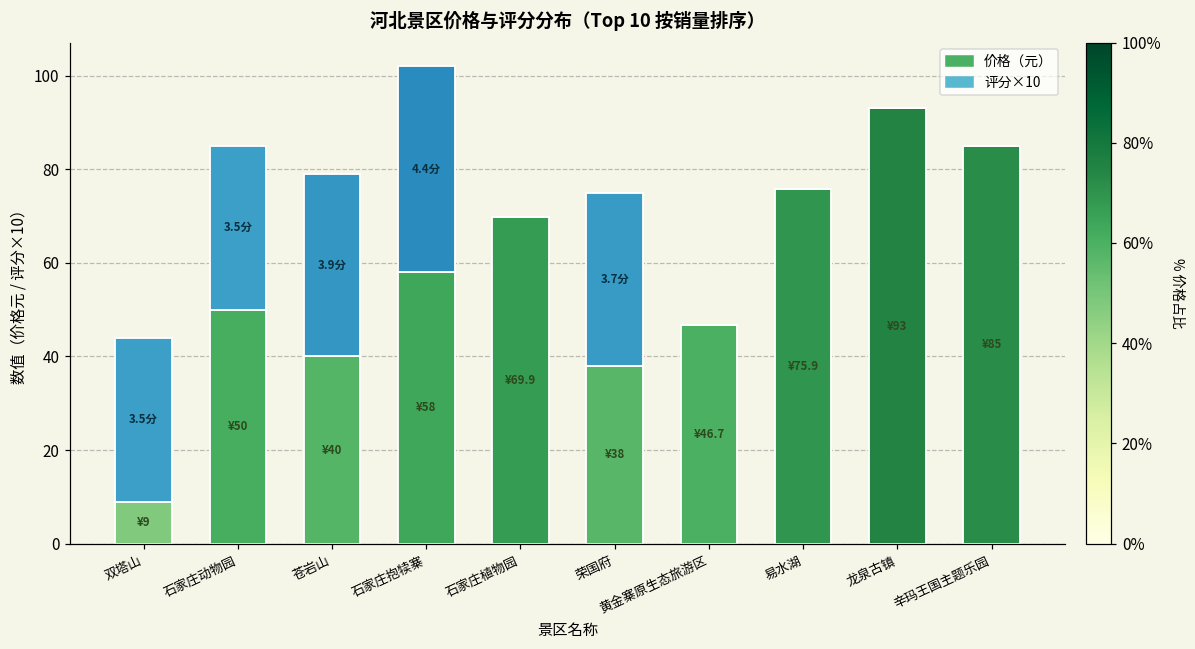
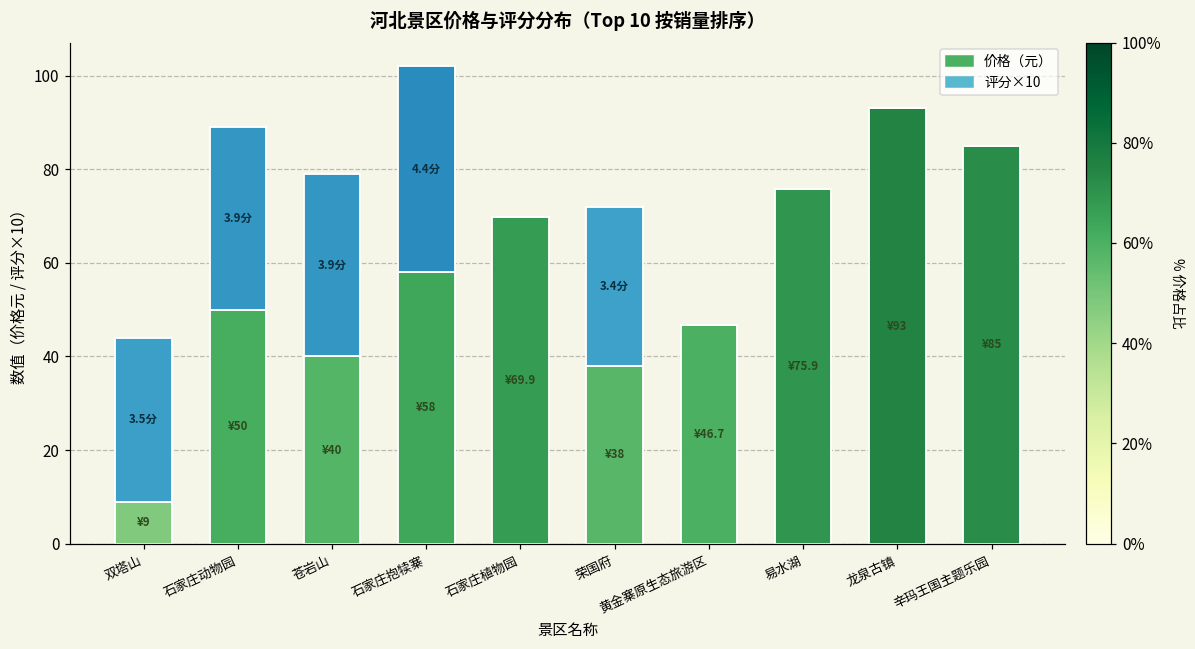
  {
    "评分×10": {
-     "石家庄动物园": "3.5分",
-     "荣国府": "3.7分"
+     "石家庄动物园": "3.9分",
+     "荣国府": "3.4分"
    }
  }
